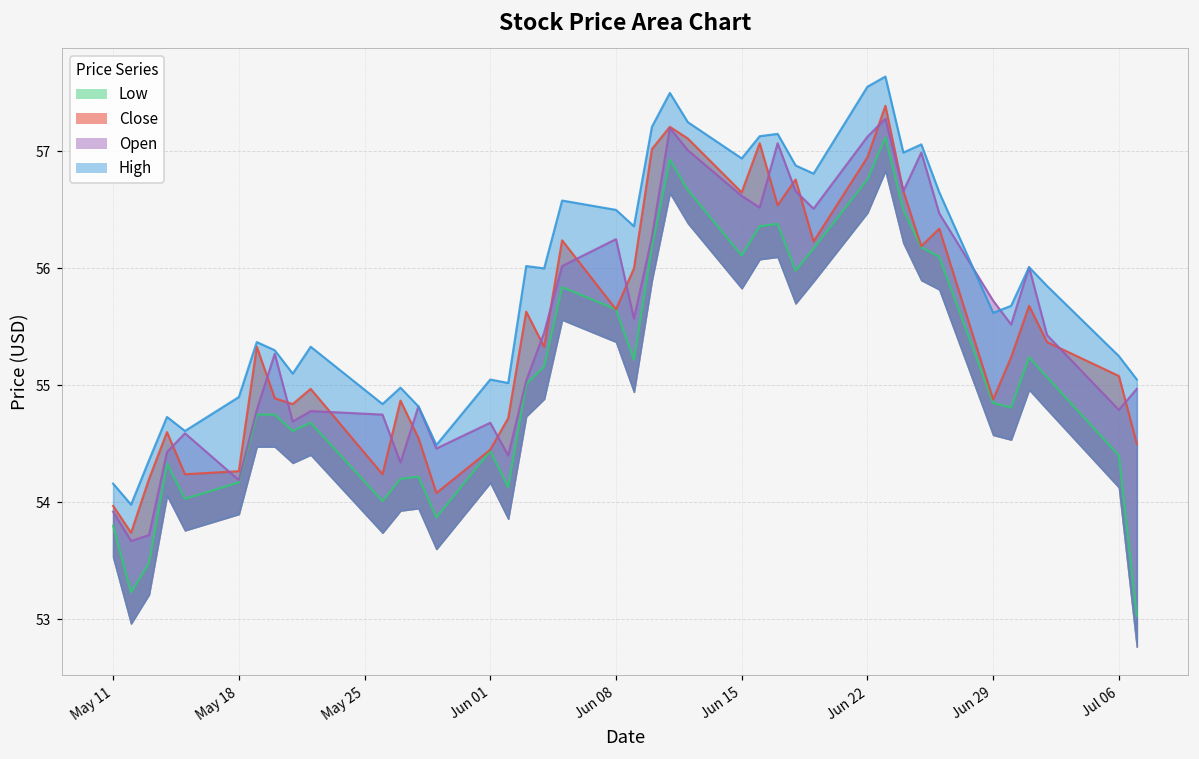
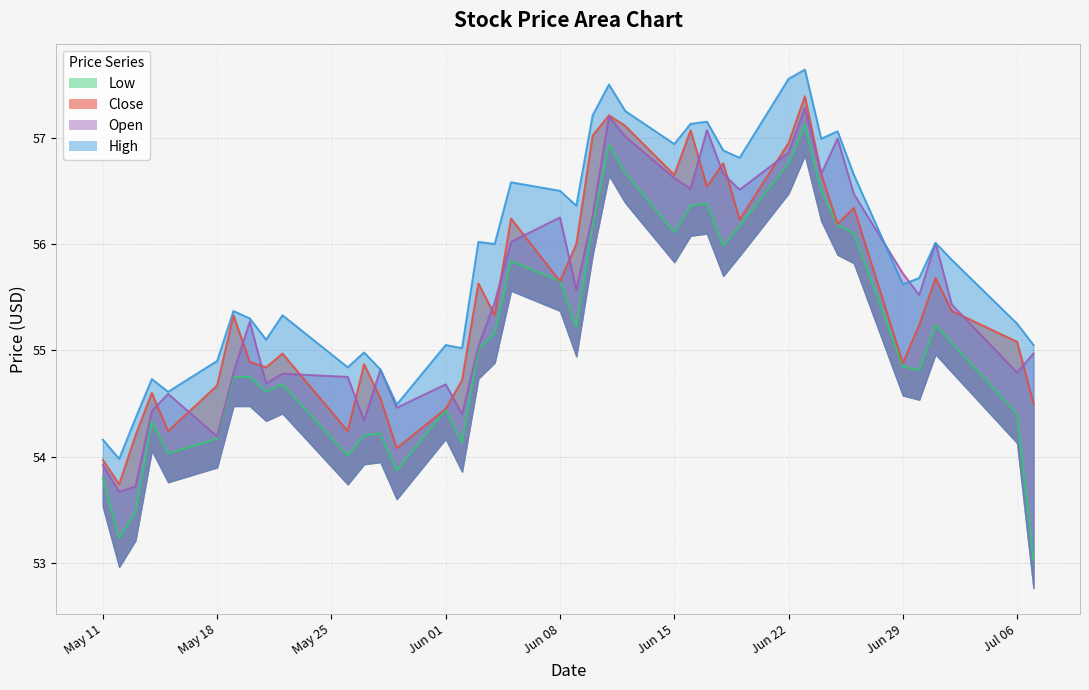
  {
    "Low": {
      "May 11": 53.80,
      "Jun 15": 56.11,
      "Jun 22": 56.76,
      "Jun 29": 54.85,
      "Jul 06": 54.40
    },
    "Close": {
      "May 11": 53.97,
-     "May 18": 54.27,
+     "May 18": 54.67,
      "Jun 15": 56.65,
      "Jun 22": 56.95,
      "Jun 29": 54.88,
      "Jul 06": 55.08
    },
    "Open": {
      "May 11": 53.92,
      "Jun 01": 54.68,
      "Jun 08": 56.25,
      "Jun 15": 56.62,
-     "Jun 22": 57.13,
+     "Jun 22": 56.86,
      "Jun 29": 55.72,
      "Jul 06": 54.79
    },
    "High": {
      "May 11": 54.16,
      "May 18": 54.90,
      "Jun 01": 55.05,
      "Jun 08": 56.50,
      "Jun 15": 56.94,
      "Jun 22": 57.55,
      "Jun 29": 55.62,
      "Jul 06": 55.25
    }
  }
